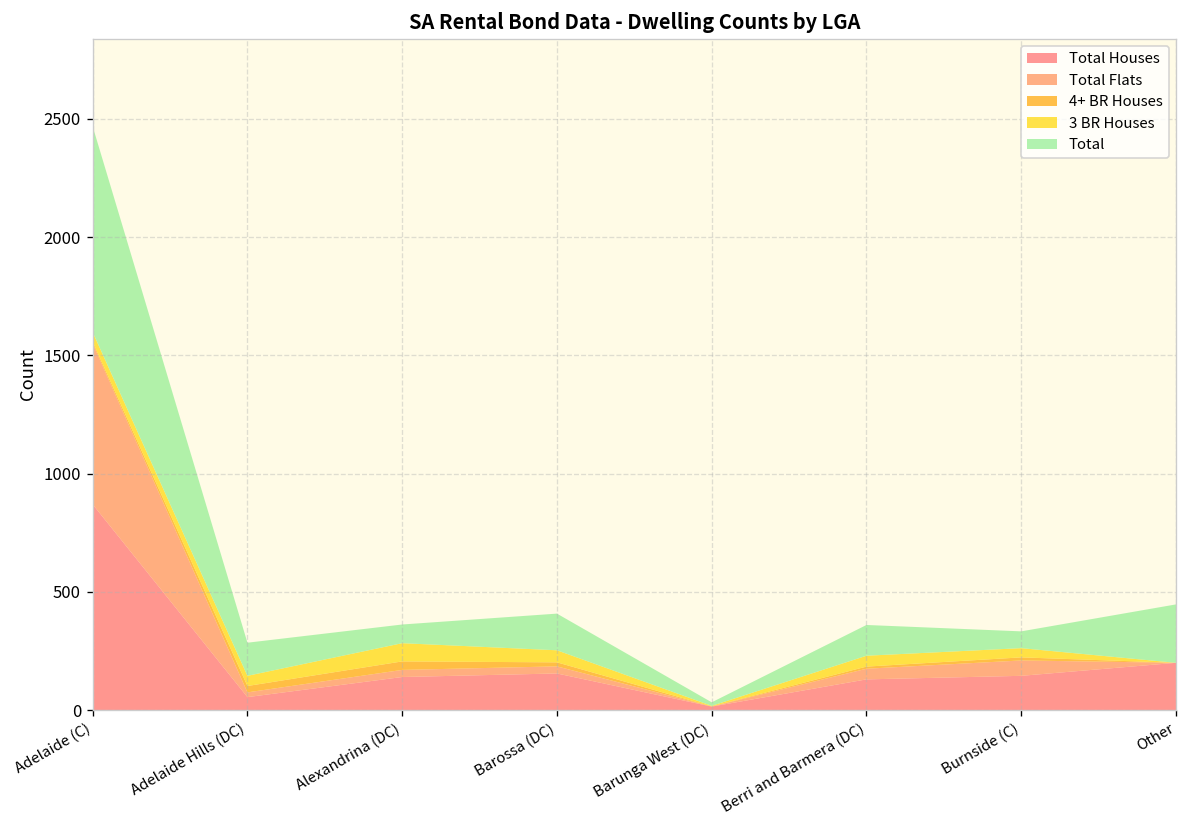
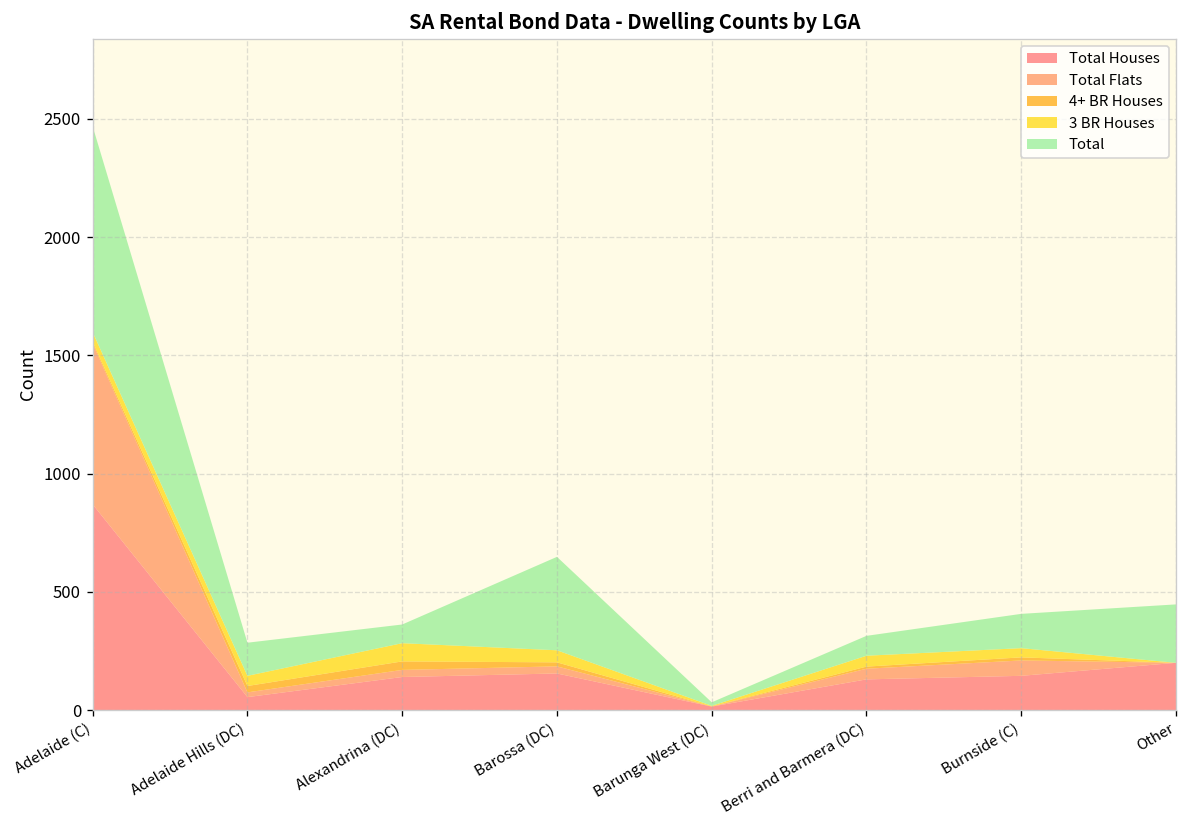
  {
    "Total": {
      "Adelaide (C)": 870,
      "Adelaide Hills (DC)": 140,
      "Alexandrina (DC)": 80,
-     "Barossa (DC)": 160,
+     "Barossa (DC)": 400,
      "Barunga West (DC)": 20,
-     "Berri and Barmera (DC)": 130,
-     "Burnside (C)": 70,
+     "Berri and Barmera (DC)": 80,
+     "Burnside (C)": 150,
      "Other": 250
    }
  }
